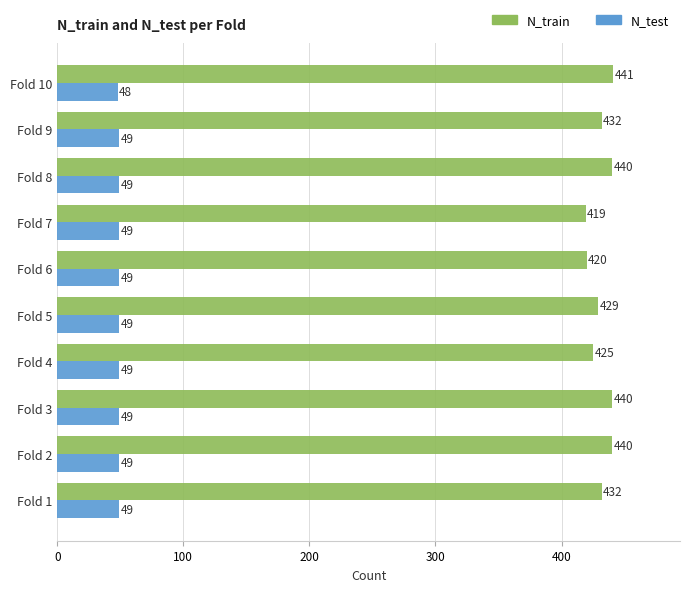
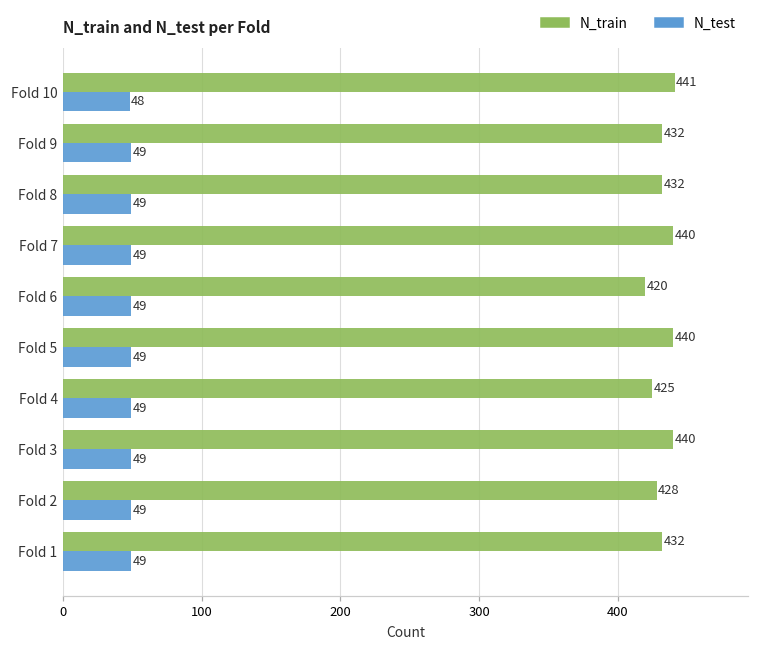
  {
    "N_train": {
      "Fold 10": 441,
      "Fold 9": 432,
-     "Fold 8": 440,
-     "Fold 7": 419,
+     "Fold 8": 432,
+     "Fold 7": 440,
      "Fold 6": 420,
-     "Fold 5": 429,
+     "Fold 5": 440,
      "Fold 4": 425,
      "Fold 3": 440,
-     "Fold 2": 440,
+     "Fold 2": 428,
      "Fold 1": 432
    },
    "N_test": {
      "Fold 10": 48,
      "Fold 9": 49,
      "Fold 8": 49,
      "Fold 7": 49,
      "Fold 6": 49,
      "Fold 5": 49,
      "Fold 4": 49,
      "Fold 3": 49,
      "Fold 2": 49,
      "Fold 1": 49
    }
  }
